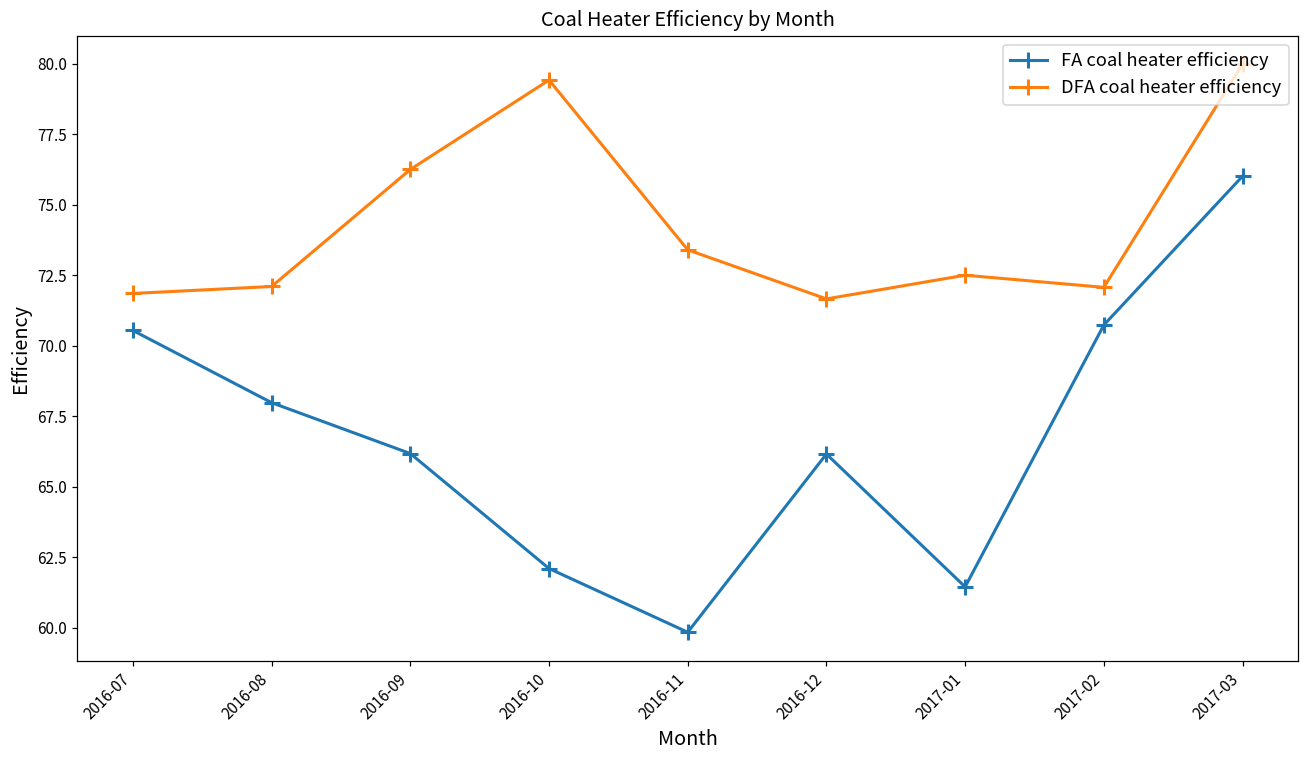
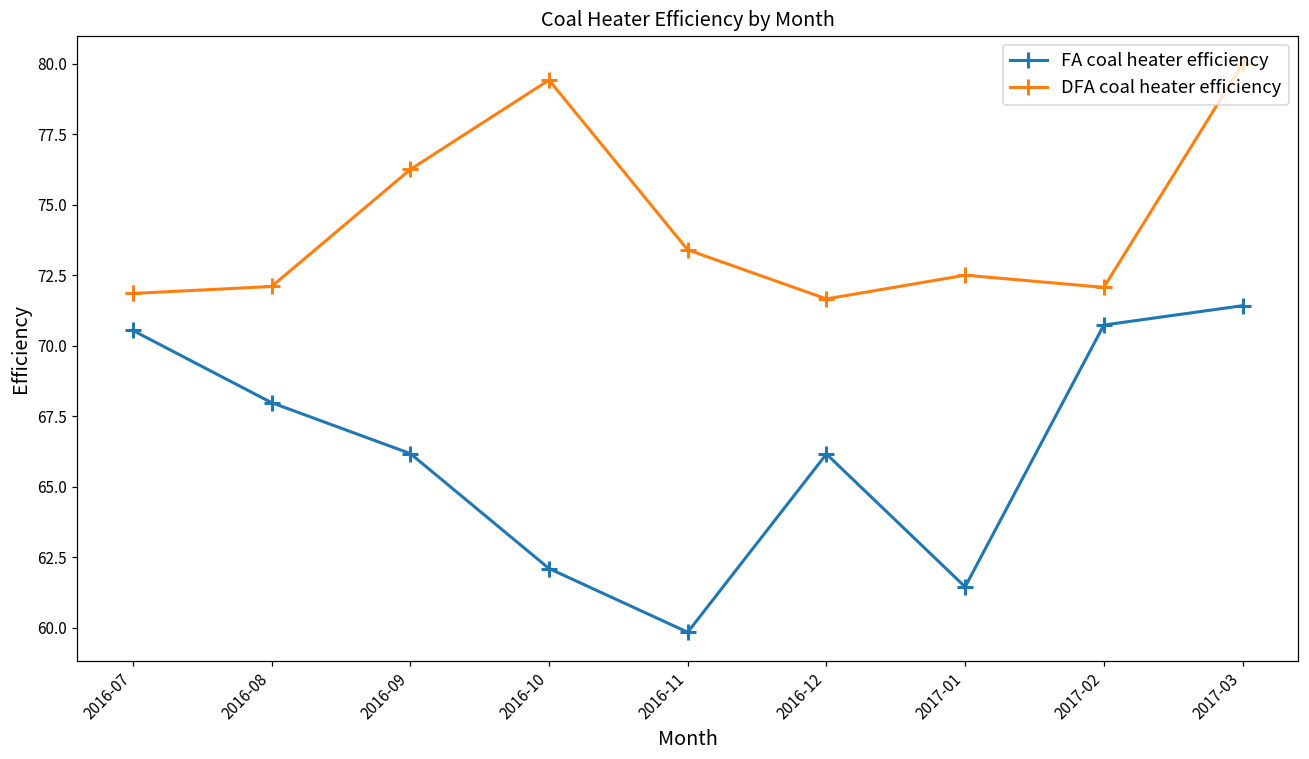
  {
    "FA coal heater efficiency": {
      "2016-07": 70.5,
      "2016-08": 68.0,
      "2016-09": 66.2,
      "2016-10": 62.1,
      "2016-11": 59.8,
      "2016-12": 66.2,
      "2017-01": 61.5,
      "2017-02": 70.7,
-     "2017-03": 76.0
+     "2017-03": 71.4
    },
    "DFA coal heater efficiency": {
      "2016-07": 71.9,
      "2016-08": 72.1,
      "2016-09": 76.2,
      "2016-10": 79.4,
      "2016-11": 73.4,
      "2016-12": 71.7,
      "2017-01": 72.5,
      "2017-02": 72.1
    }
  }
